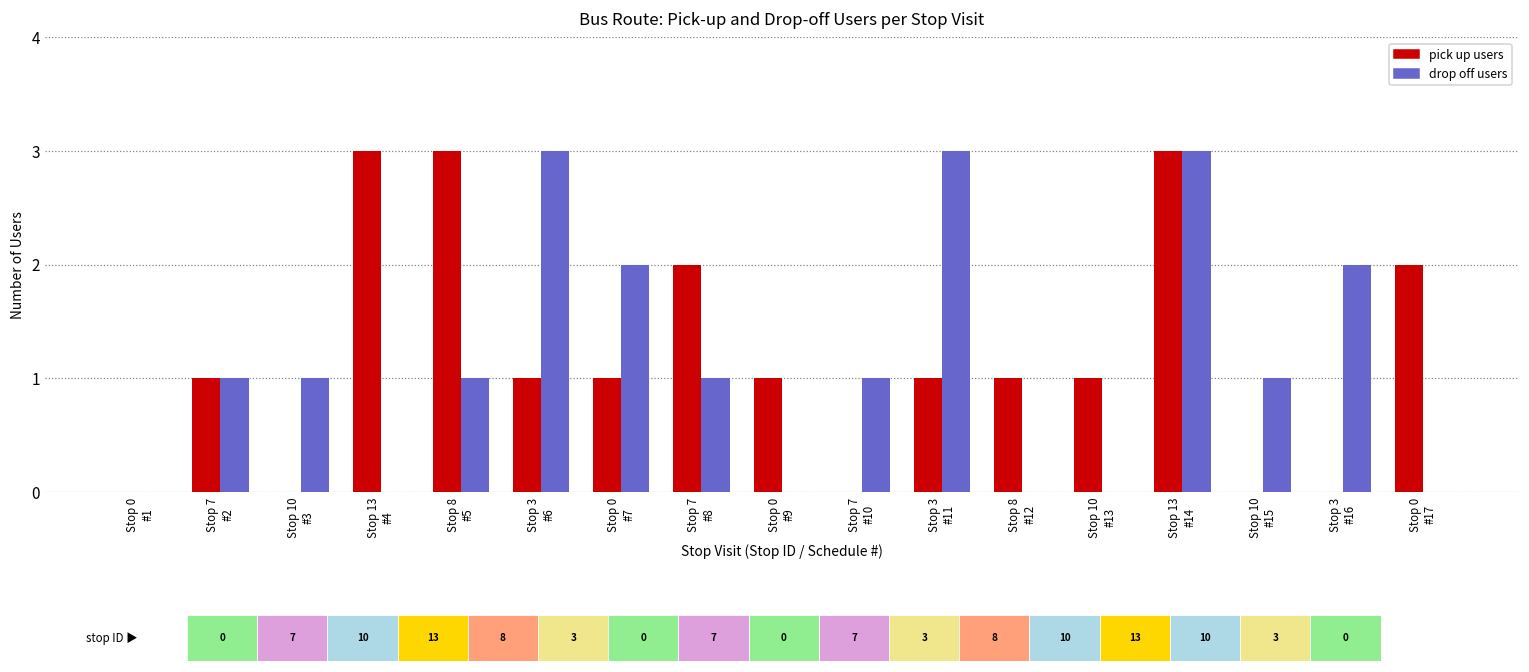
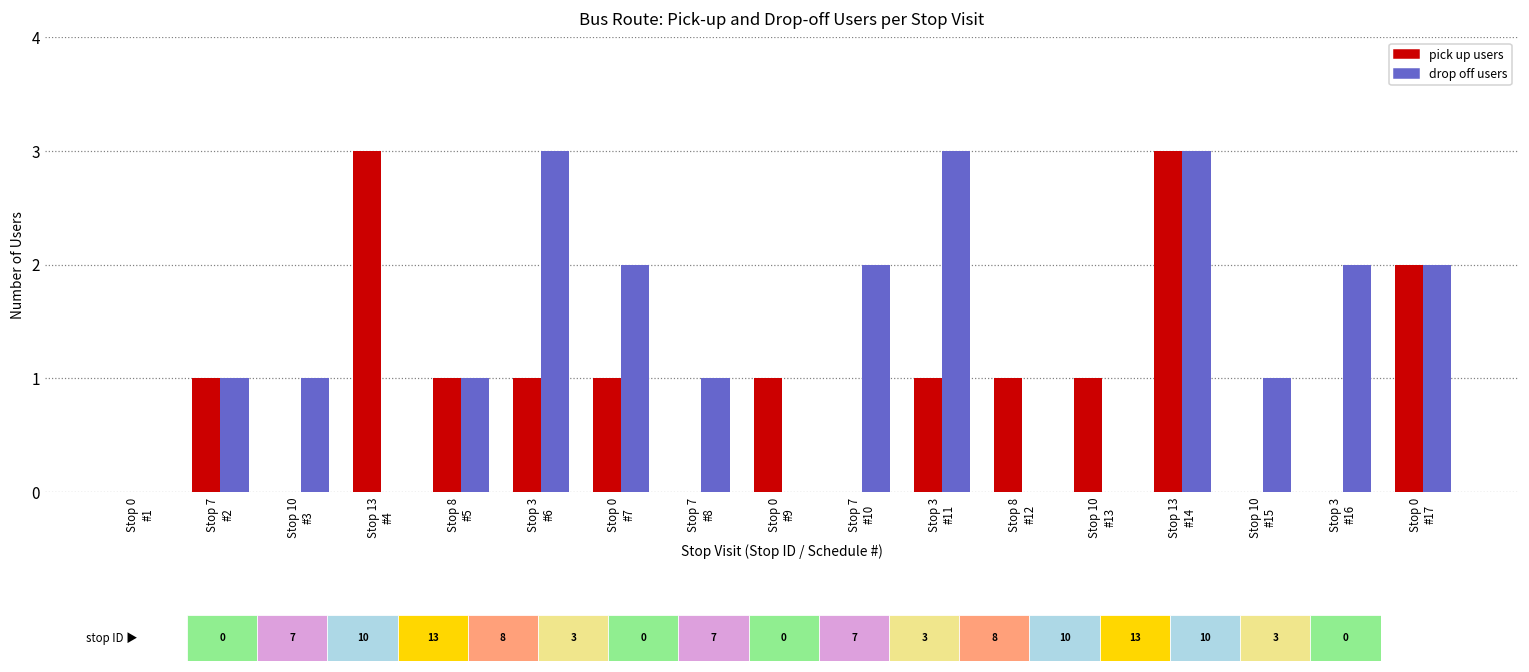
  {
    "pick up users": {
      "Stop 0 #1": 0,
      "Stop 7 #2": 1,
      "Stop 10 #3": 0,
      "Stop 13 #4": 3,
-     "Stop 8 #5": 3,
+     "Stop 8 #5": 1,
      "Stop 3 #6": 1,
      "Stop 0 #7": 1,
-     "Stop 7 #8": 2,
+     "Stop 7 #8": 0,
      "Stop 0 #9": 1,
      "Stop 7 #10": 0,
      "Stop 3 #11": 1,
      "Stop 8 #12": 1,
      "Stop 10 #13": 1,
      "Stop 13 #14": 3,
      "Stop 10 #15": 0,
      "Stop 3 #16": 0,
      "Stop 0 #17": 2
    },
    "drop off users": {
      "Stop 0 #1": 0,
      "Stop 7 #2": 1,
      "Stop 10 #3": 1,
      "Stop 13 #4": 0,
      "Stop 8 #5": 1,
      "Stop 3 #6": 3,
      "Stop 0 #7": 2,
      "Stop 7 #8": 1,
      "Stop 0 #9": 0,
-     "Stop 7 #10": 1,
+     "Stop 7 #10": 2,
      "Stop 3 #11": 3,
      "Stop 8 #12": 0,
      "Stop 10 #13": 0,
      "Stop 13 #14": 3,
      "Stop 10 #15": 1,
      "Stop 3 #16": 2,
-     "Stop 0 #17": 0
+     "Stop 0 #17": 2
    }
  }
